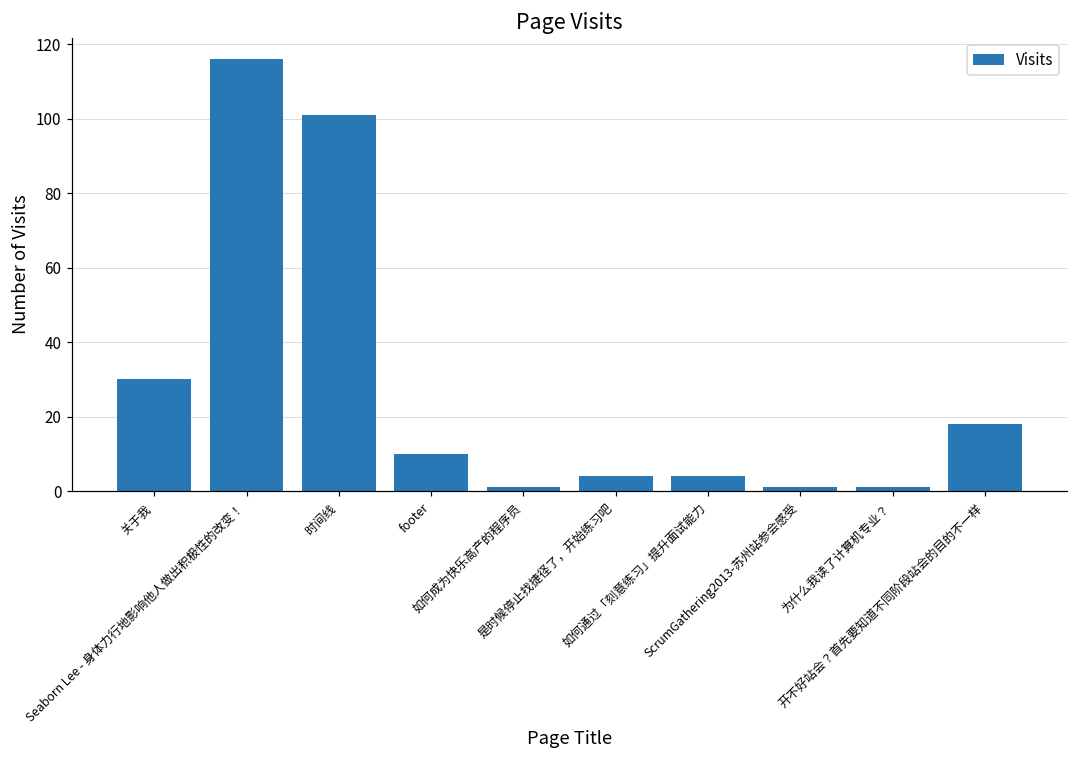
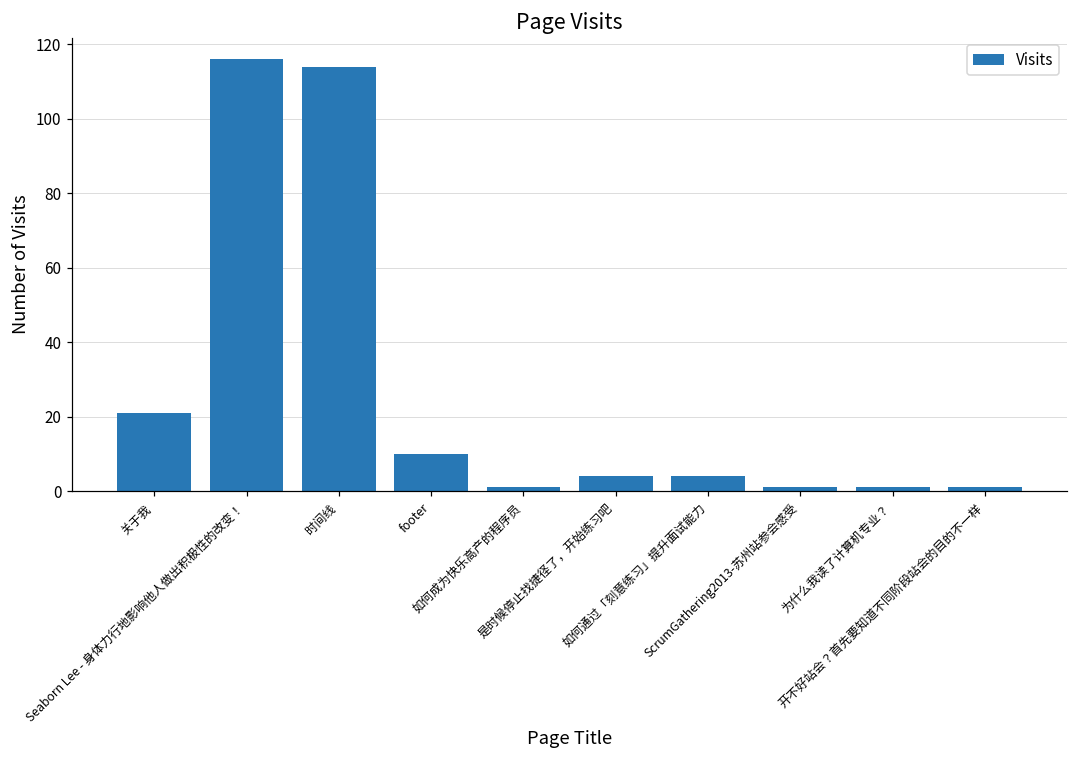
  {
-   "关于我": 30,
+   "关于我": 21,
    "Seaborn Lee - 身体力行地影响他人做出积极性的改变！": 116,
-   "时间线": 101,
+   "时间线": 114,
    "footer": 10,
    "如何成为快乐高产的程序员": 1,
    "是时候停止找捷径了，开始练习吧": 4,
    "如何通过「刻意练习」提升面试能力": 4,
    "ScrumGathering2013-苏州站参会感受": 1,
    "为什么我读了计算机专业？": 1,
-   "开不好站会？首先要知道不同阶段站会的目的不一样": 18
+   "开不好站会？首先要知道不同阶段站会的目的不一样": 1
  }
